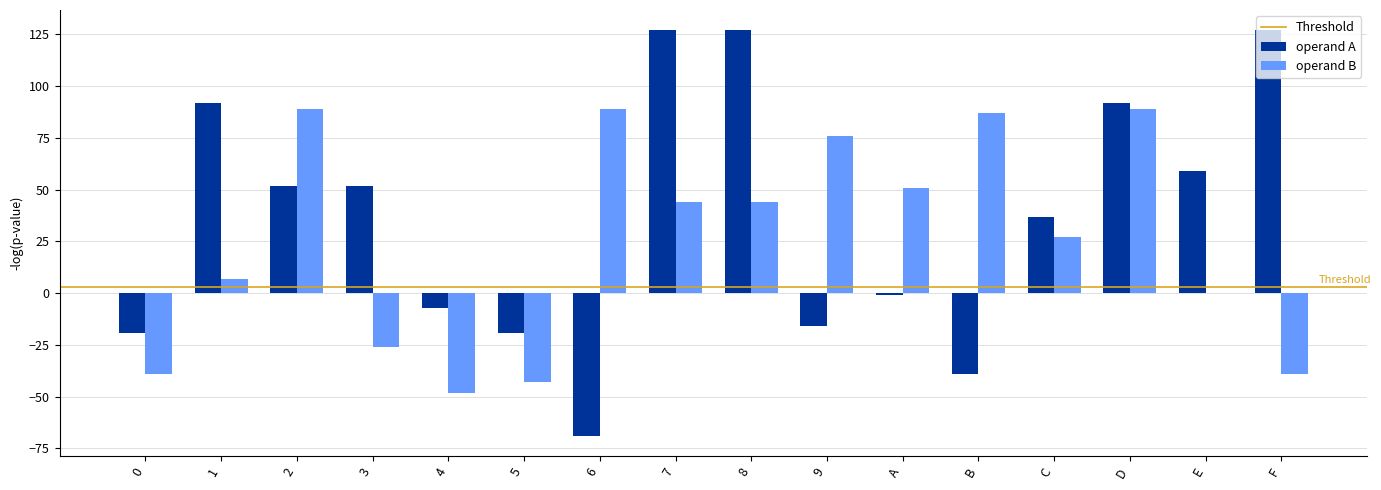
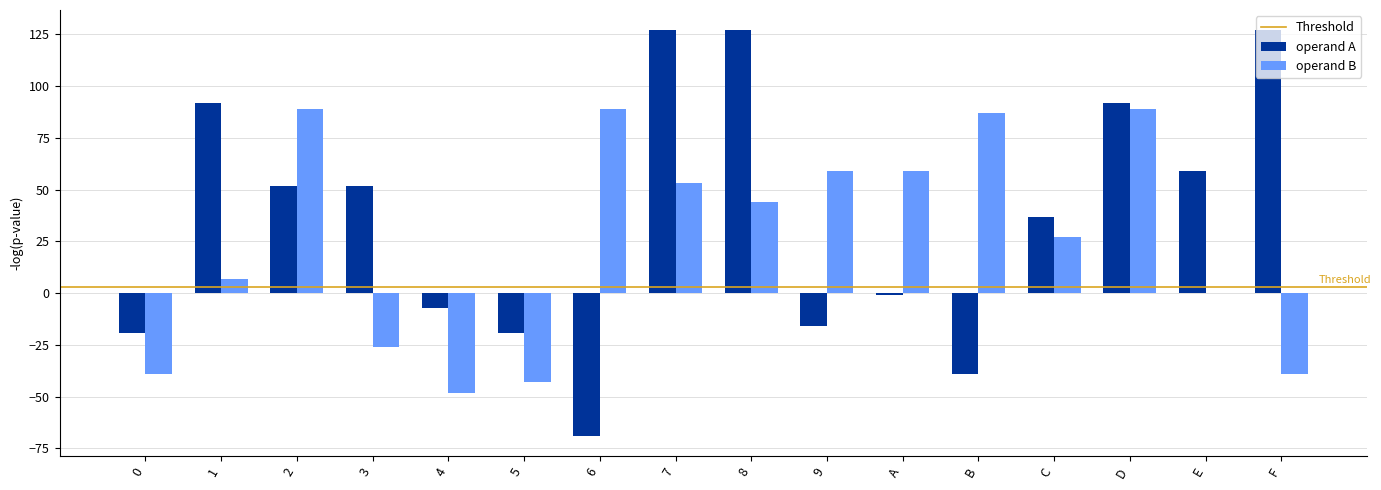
  {
    "operand A": {
      "0": -19,
      "1": 92,
      "2": 52,
      "3": 52,
      "4": -7,
      "5": -19,
      "6": -69,
      "7": 127,
      "8": 127,
      "9": -16,
      "B": -39,
      "C": 37,
      "D": 92,
      "E": 59
    },
    "operand B": {
      "0": -39,
      "1": 7,
      "2": 89,
      "3": -26,
      "4": -48,
      "5": -43,
      "6": 89,
-     "7": 44,
+     "7": 53,
      "8": 44,
-     "9": 76,
-     "A": 51,
+     "9": 59,
+     "A": 59,
      "B": 87,
      "C": 27,
      "D": 89,
      "E": 0,
      "F": -39
    }
  }
